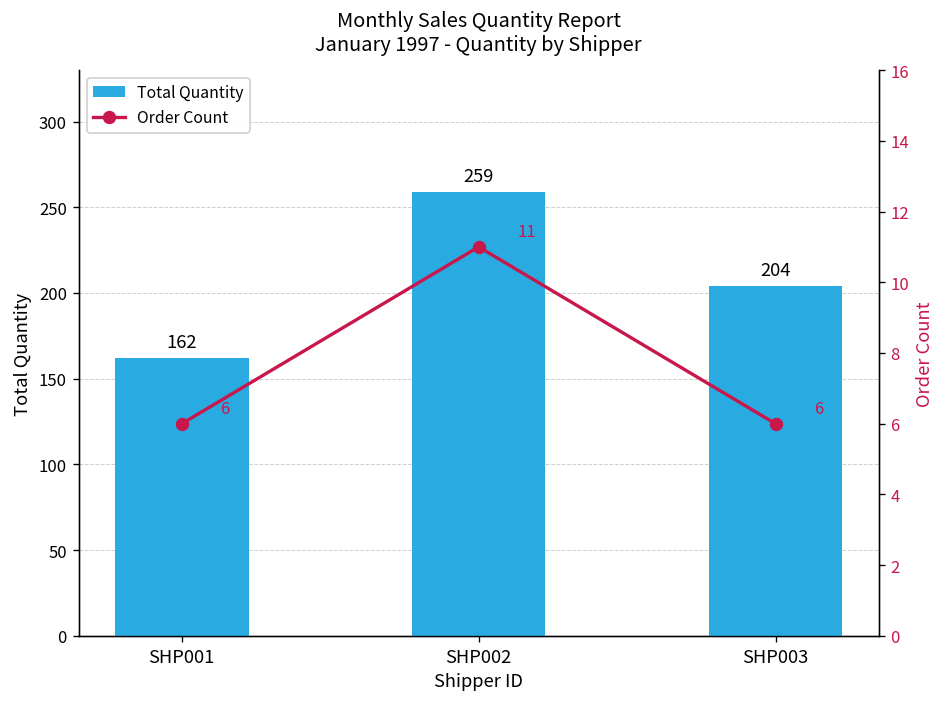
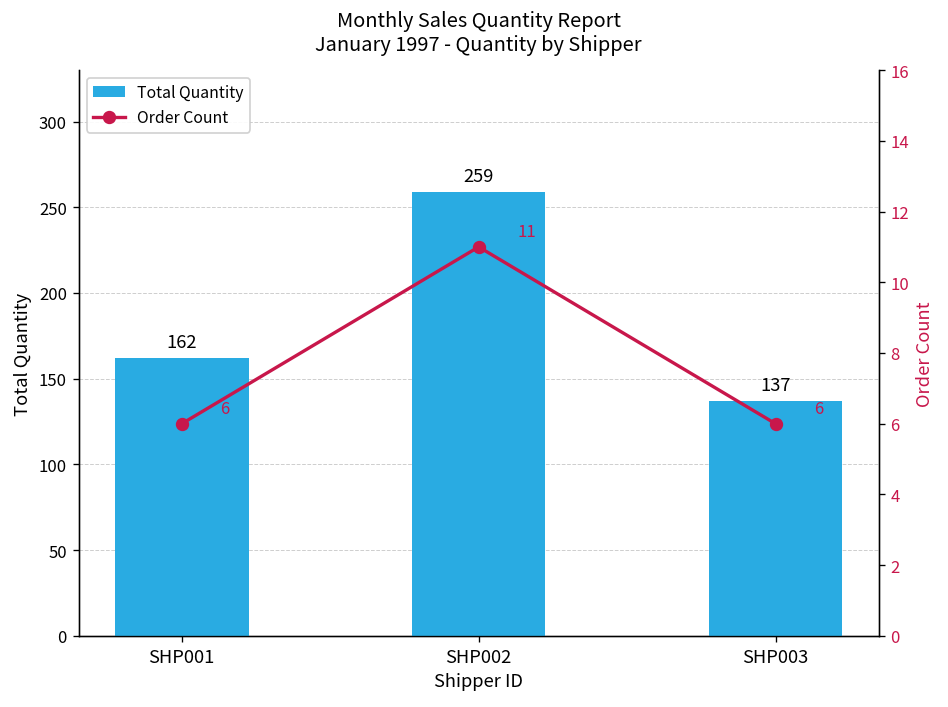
  {
    "Total Quantity": {
      "SHP001": 162,
      "SHP002": 259,
-     "SHP003": 204
+     "SHP003": 137
    }
  }
